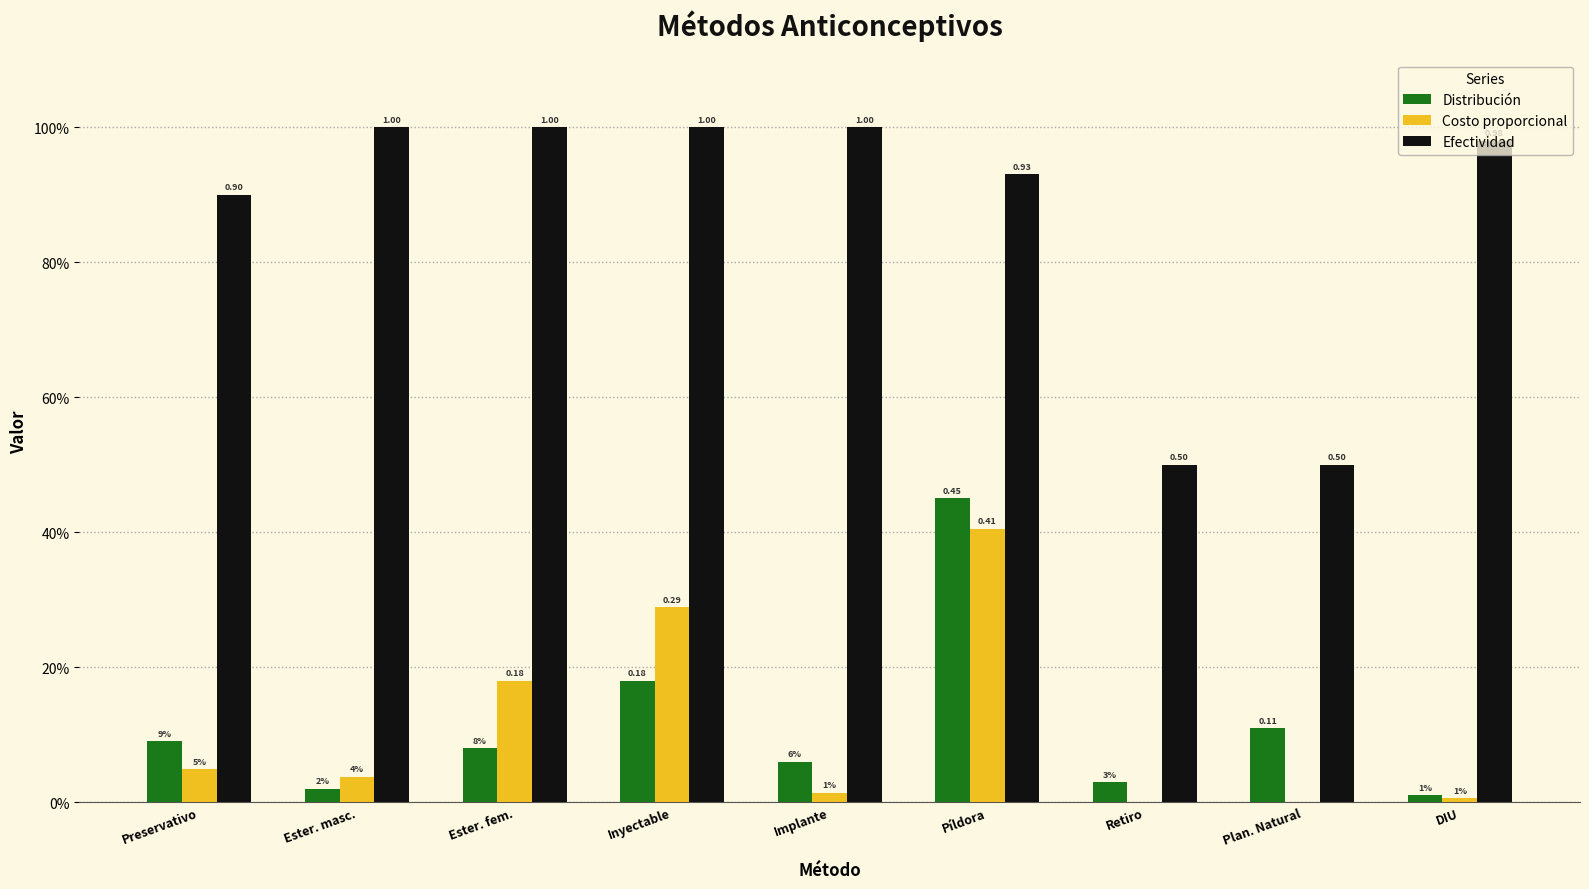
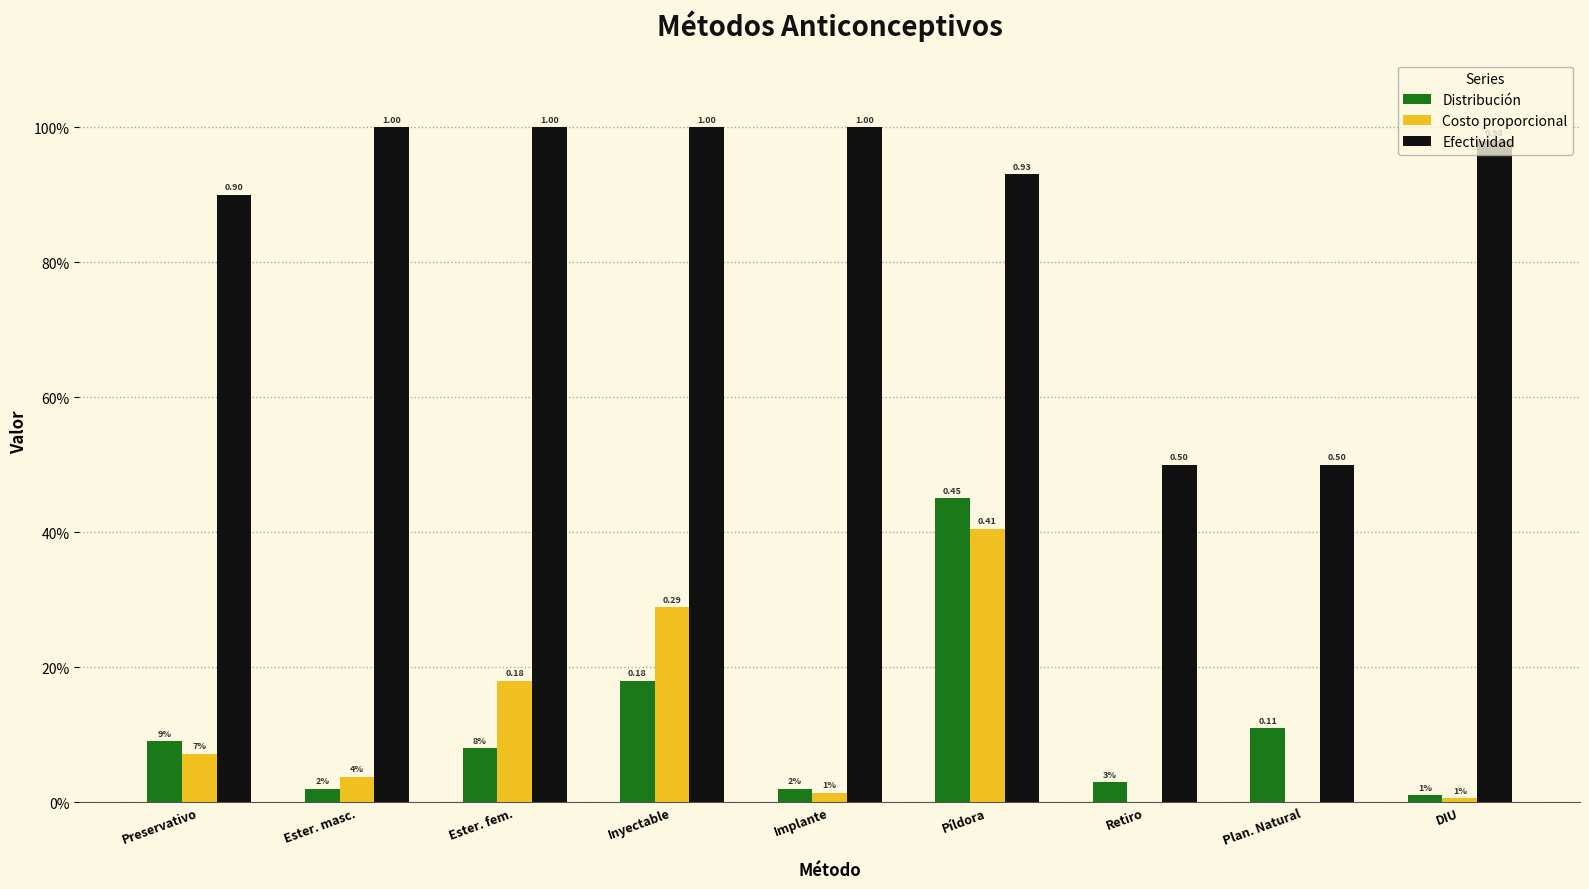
  {
    "Distribución": {
      "Preservativo": "9%",
      "Ester. masc.": "2%",
      "Ester. fem.": "8%",
      "Inyectable": "0.18",
-     "Implante": "6%",
+     "Implante": "2%",
      "Píldora": "0.45",
      "Retiro": "3%",
      "Plan. Natural": "0.11",
      "DIU": "1%"
    },
    "Costo proporcional": {
-     "Preservativo": "5%",
+     "Preservativo": "7%",
      "Ester. masc.": "4%",
      "Ester. fem.": "0.18",
      "Inyectable": "0.29",
      "Implante": "1%",
      "Píldora": "0.41",
      "DIU": "1%"
    },
    "Efectividad": {
      "Preservativo": "0.90",
      "Ester. masc.": "1.00",
      "Ester. fem.": "1.00",
      "Inyectable": "1.00",
      "Implante": "1.00",
      "Píldora": "0.93",
      "Retiro": "0.50",
      "Plan. Natural": "0.50"
    }
  }
